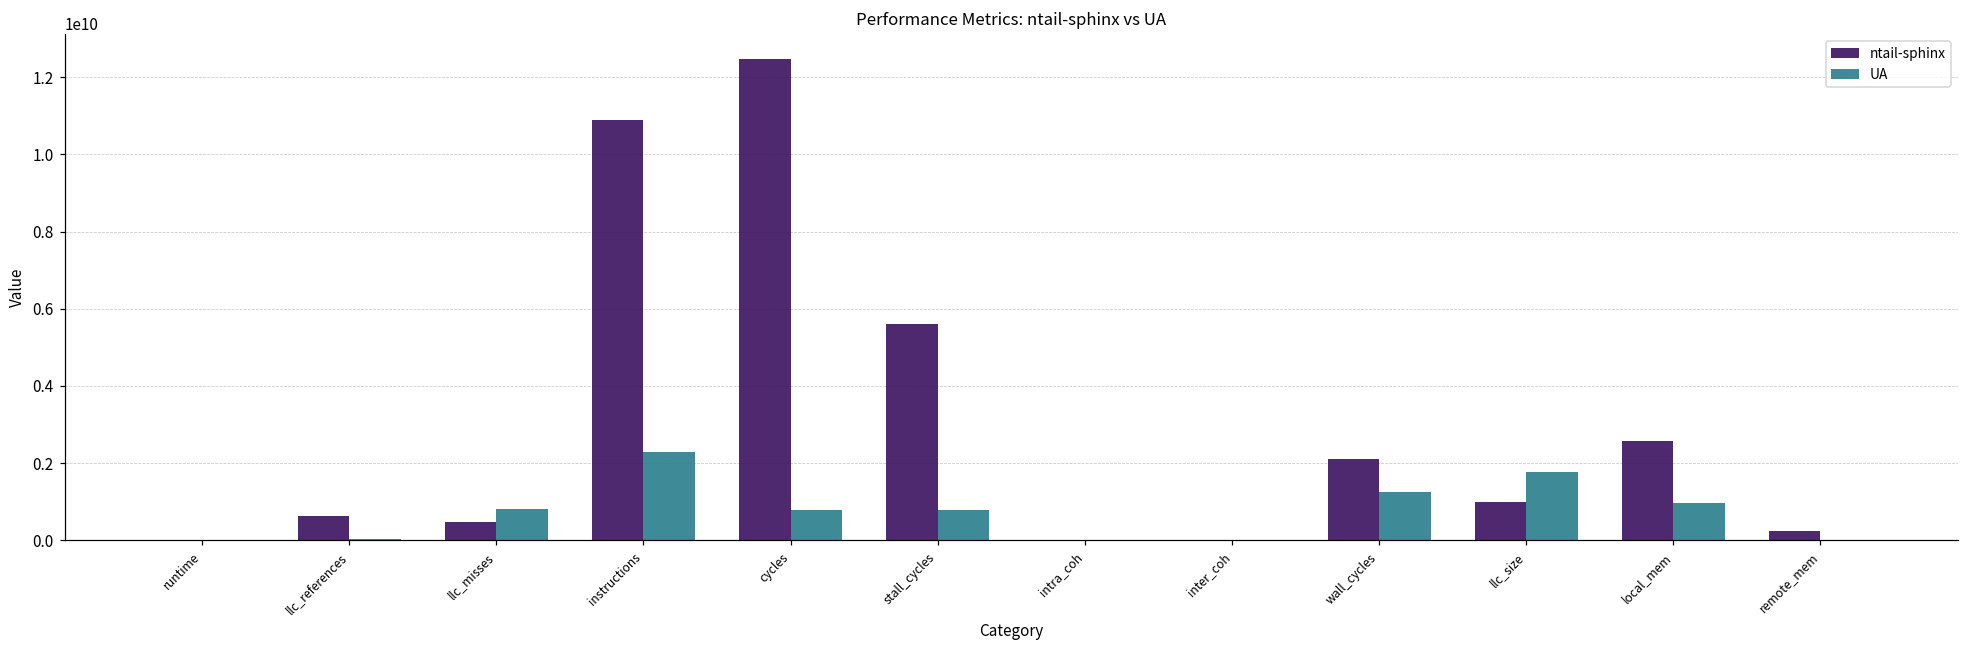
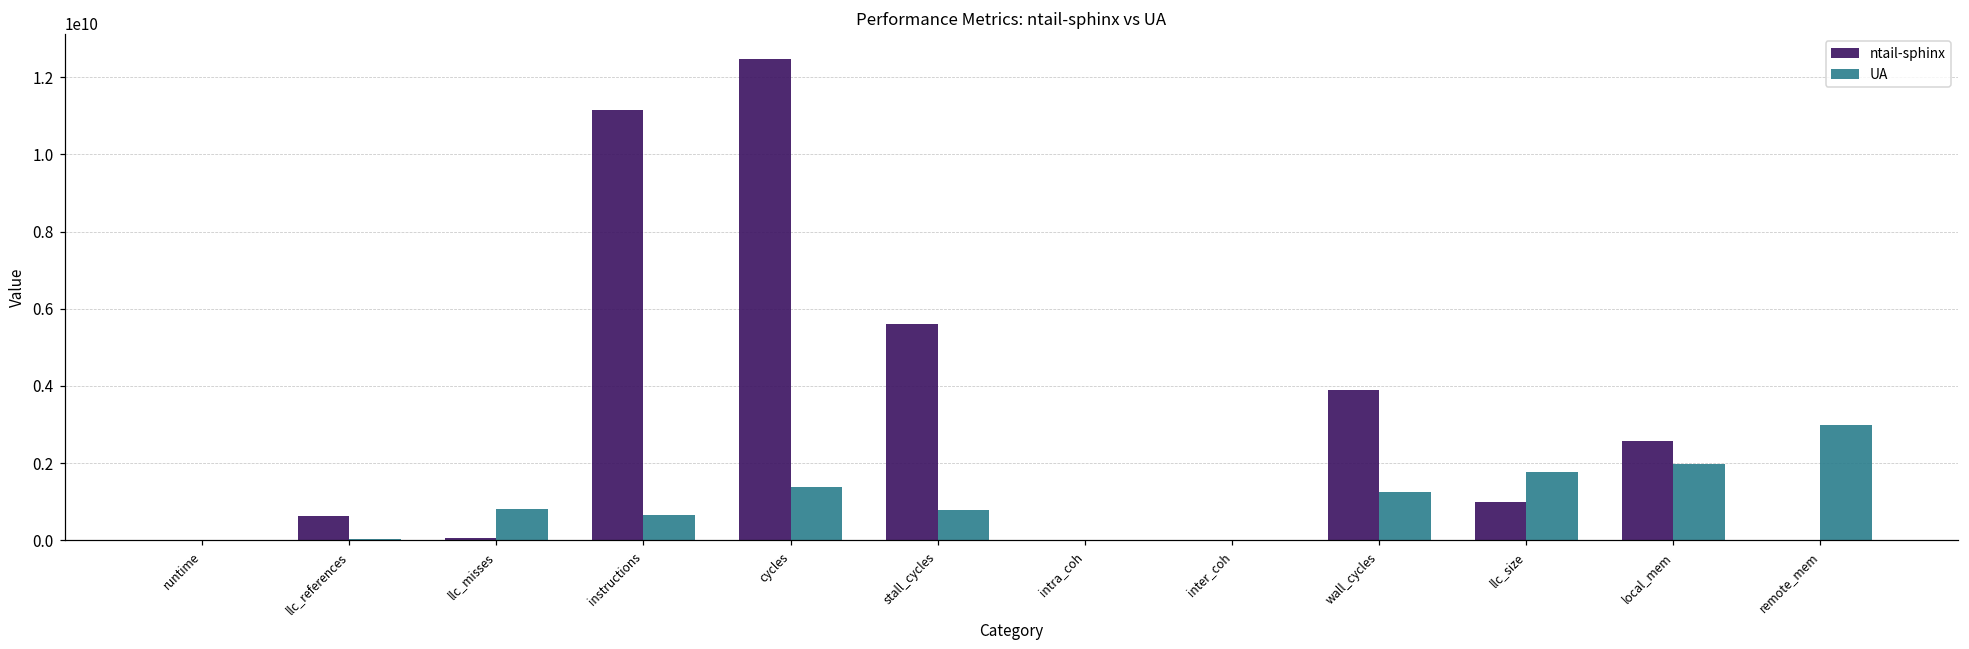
  {
    "ntail-sphinx": {
      "llc_references": 600000000,
-     "llc_misses": 500000000,
-     "instructions": 10900000000,
+     "llc_misses": 100000000,
+     "instructions": 11100000000,
      "cycles": 12500000000,
      "stall_cycles": 5600000000,
-     "wall_cycles": 2100000000,
+     "wall_cycles": 3900000000,
      "llc_size": 1000000000,
      "local_mem": 2600000000,
-     "remote_mem": 200000000
+     "remote_mem": 0
    },
    "UA": {
      "llc_misses": 800000000,
-     "instructions": 2300000000,
-     "cycles": 800000000,
+     "instructions": 700000000,
+     "cycles": 1400000000,
      "stall_cycles": 800000000,
      "inter_coh": 0,
      "wall_cycles": 1200000000,
      "llc_size": 1800000000,
-     "local_mem": 1000000000,
-     "remote_mem": 0
+     "local_mem": 2000000000,
+     "remote_mem": 3000000000
    }
  }
